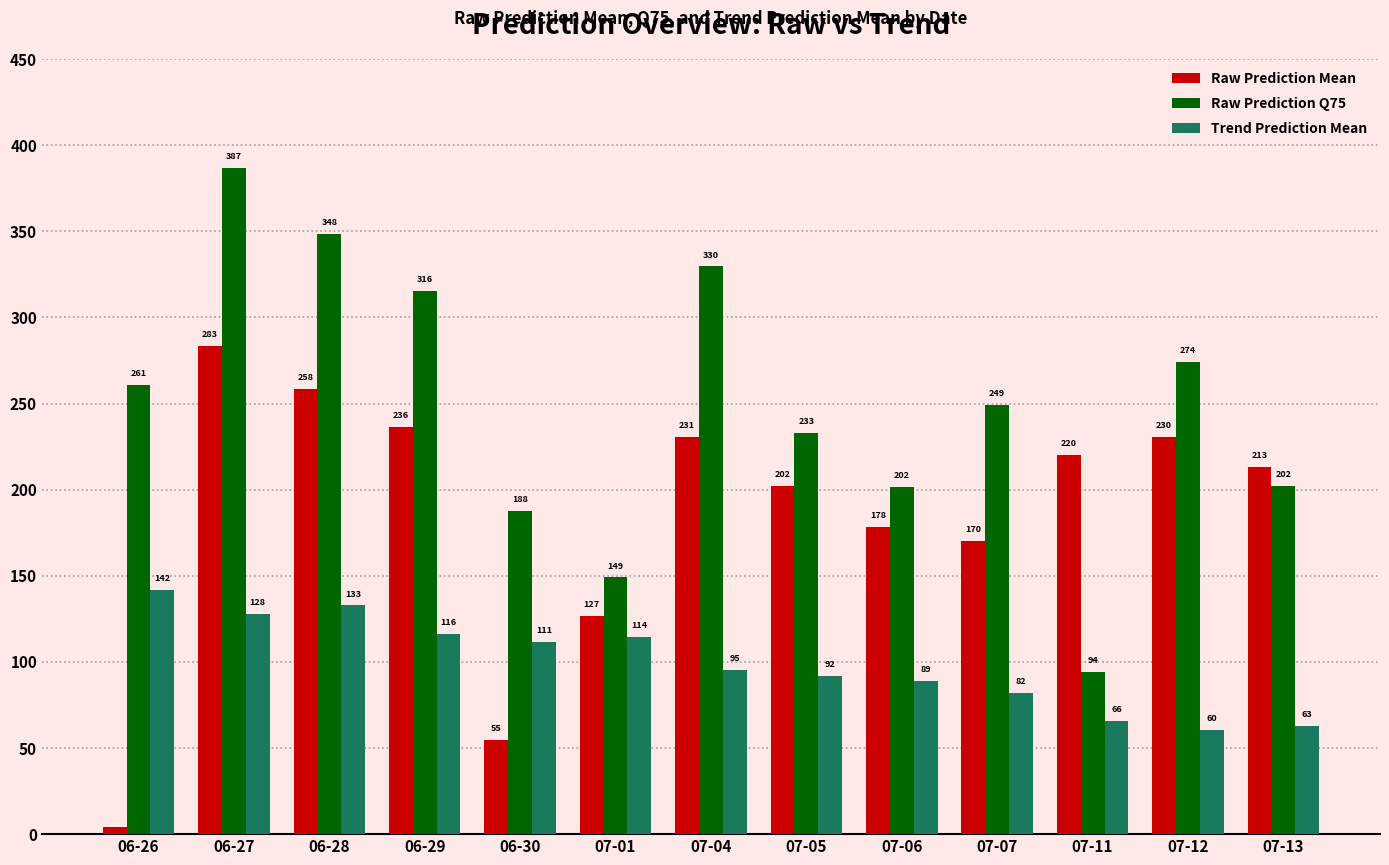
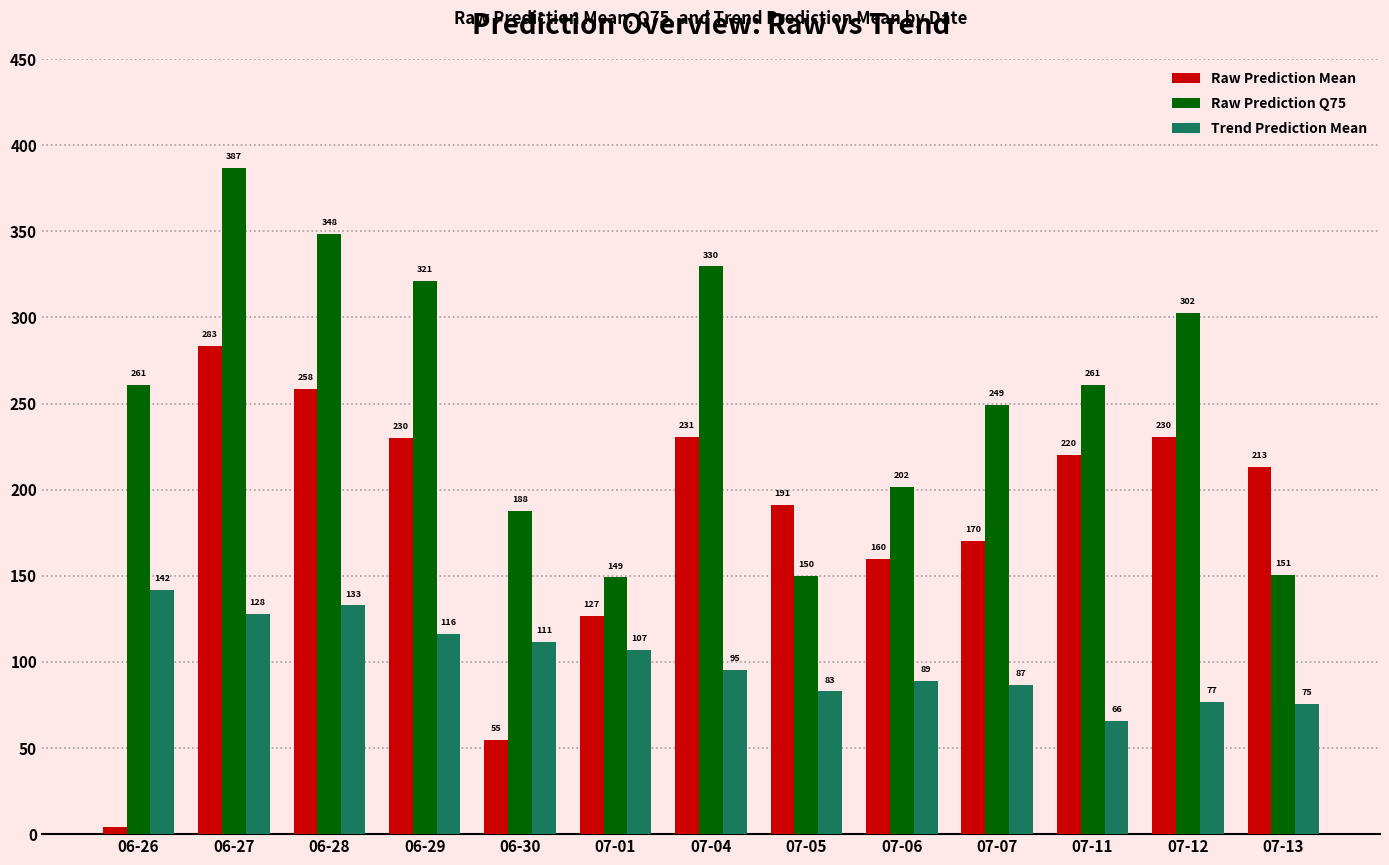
  {
    "Raw Prediction Mean": {
      "06-27": 283,
      "06-28": 258,
-     "06-29": 236,
+     "06-29": 230,
      "06-30": 55,
      "07-01": 127,
      "07-04": 231,
-     "07-05": 202,
-     "07-06": 178,
+     "07-05": 191,
+     "07-06": 160,
      "07-07": 170,
      "07-11": 220,
      "07-12": 230,
      "07-13": 213
    },
    "Raw Prediction Q75": {
      "06-26": 261,
      "06-27": 387,
      "06-28": 348,
-     "06-29": 316,
+     "06-29": 321,
      "06-30": 188,
      "07-01": 149,
      "07-04": 330,
-     "07-05": 233,
+     "07-05": 150,
      "07-06": 202,
      "07-07": 249,
-     "07-11": 94,
-     "07-12": 274,
-     "07-13": 202
+     "07-11": 261,
+     "07-12": 302,
+     "07-13": 151
    },
    "Trend Prediction Mean": {
      "06-26": 142,
      "06-27": 128,
      "06-28": 133,
      "06-29": 116,
      "06-30": 111,
-     "07-01": 114,
+     "07-01": 107,
      "07-04": 95,
-     "07-05": 92,
+     "07-05": 83,
      "07-06": 89,
-     "07-07": 82,
+     "07-07": 87,
      "07-11": 66,
-     "07-12": 60,
-     "07-13": 63
+     "07-12": 77,
+     "07-13": 75
    }
  }
